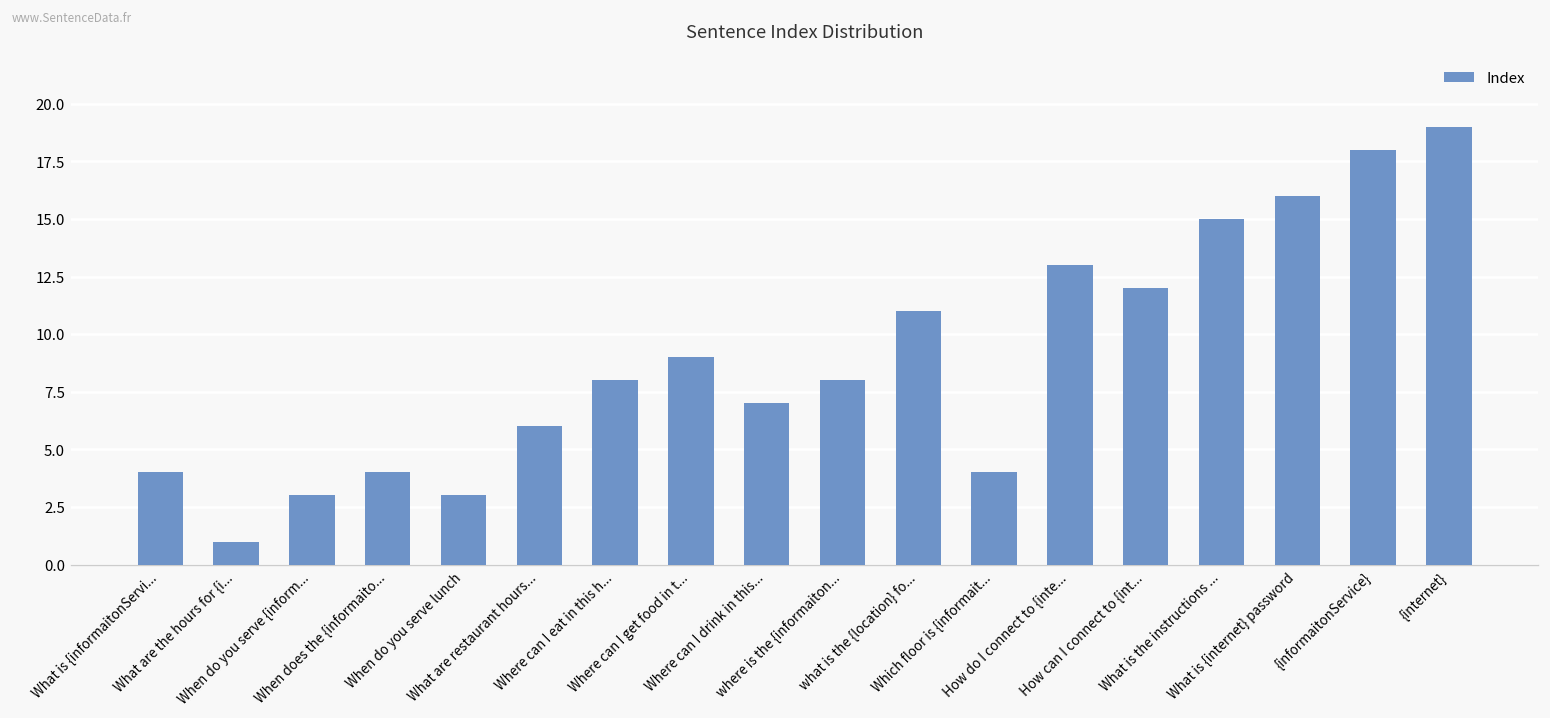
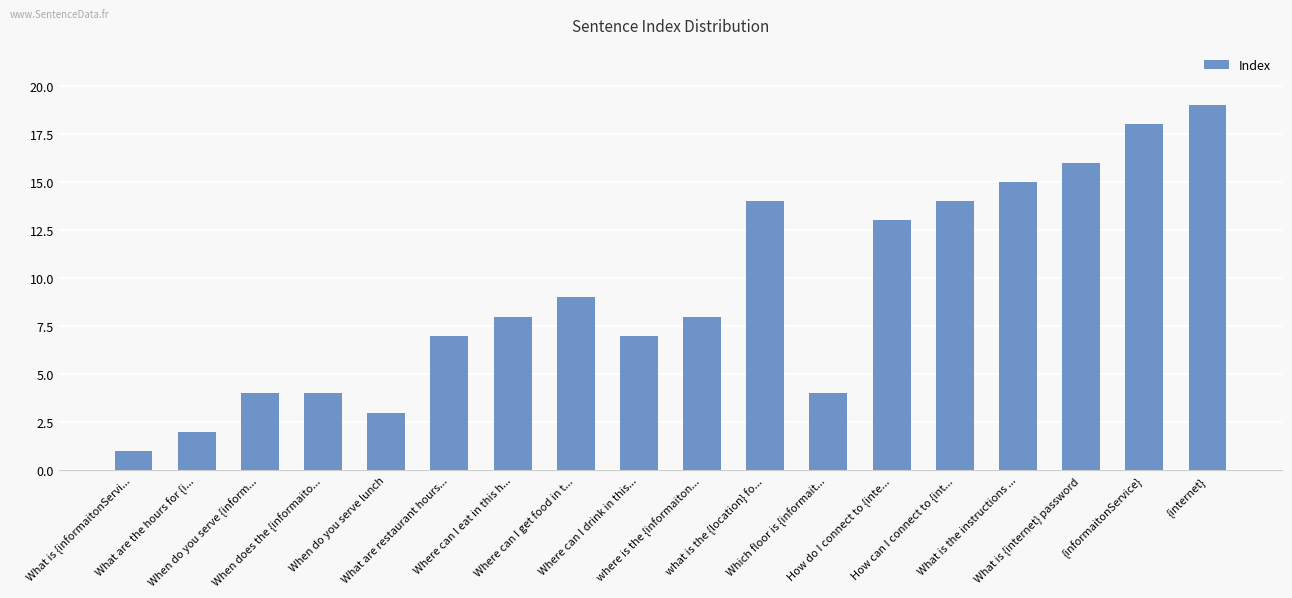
  {
-   "What is {informaitonServi...": 4,
-   "What are the hours for {i...": 1,
-   "When do you serve {inform...": 3,
+   "What is {informaitonServi...": 1,
+   "What are the hours for {i...": 2,
+   "When do you serve {inform...": 4,
    "When does the {informaito...": 4,
    "When do you serve lunch": 3,
-   "What are restaurant hours...": 6,
+   "What are restaurant hours...": 7,
    "Where can I eat in this h...": 8,
    "Where can I get food in t...": 9,
    "Where can I drink in this...": 7,
    "where is the {informaiton...": 8,
-   "what is the {location} fo...": 11,
+   "what is the {location} fo...": 14,
    "Which floor is {informait...": 4,
    "How do I connect to {inte...": 13,
-   "How can I connect to {int...": 12,
+   "How can I connect to {int...": 14,
    "What is the instructions ...": 15,
    "What is {internet} password": 16,
    "{informaitonService}": 18,
    "{internet}": 19
  }
